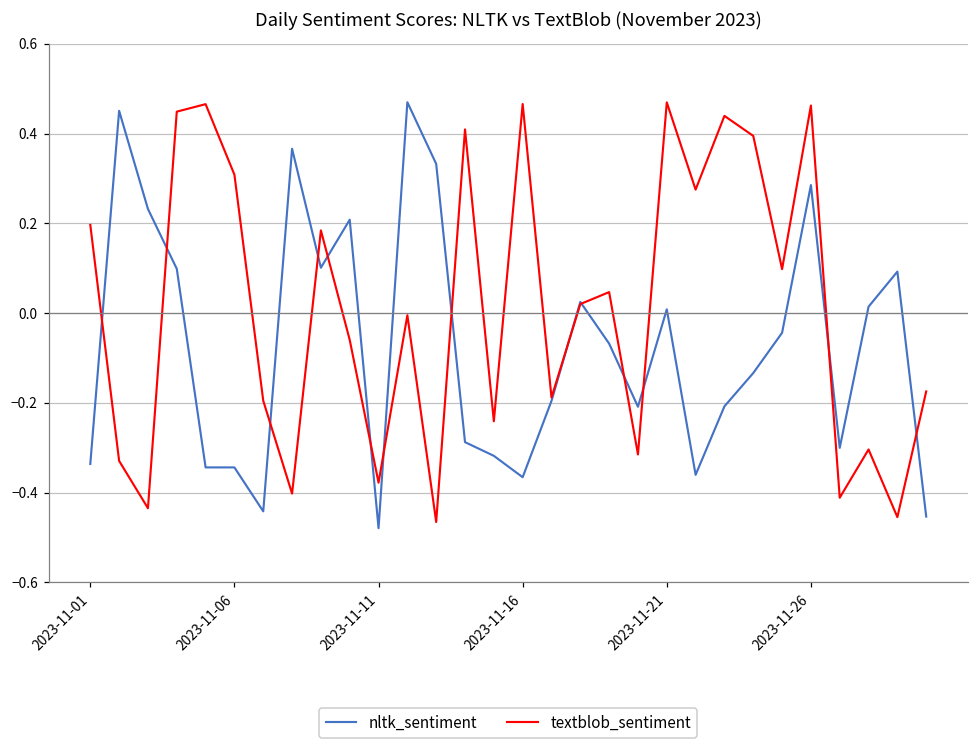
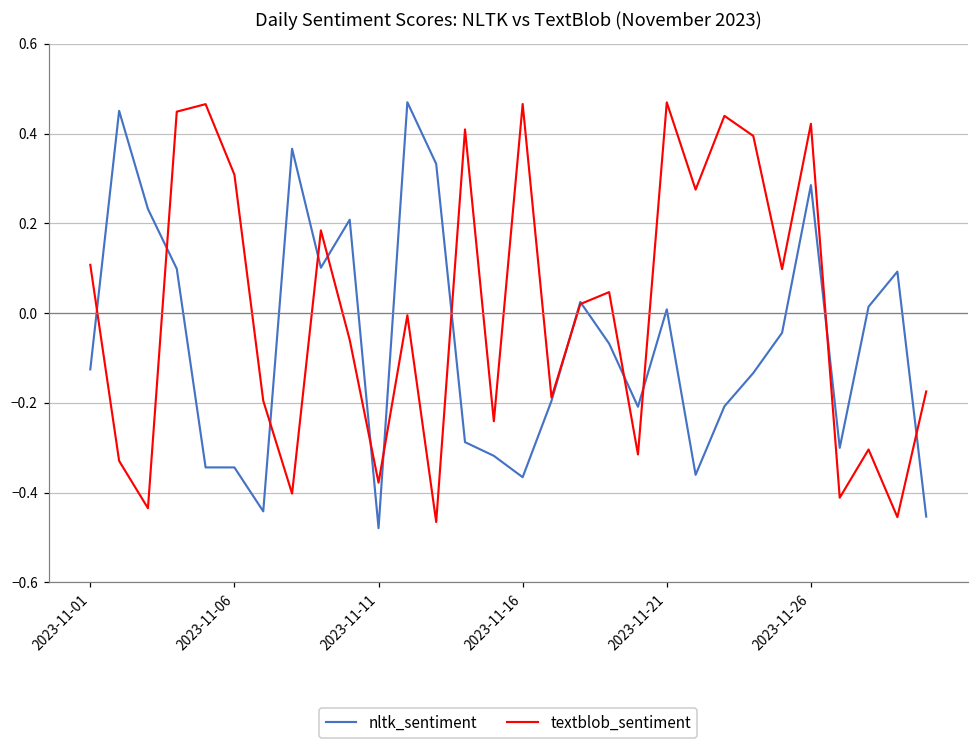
  {
    "nltk_sentiment": {
-     "2023-11-01": -0.34,
+     "2023-11-01": -0.13,
      "2023-11-06": -0.34,
      "2023-11-11": -0.48,
      "2023-11-16": -0.37,
      "2023-11-21": 0.01,
      "2023-11-26": 0.29
    },
    "textblob_sentiment": {
-     "2023-11-01": 0.20,
+     "2023-11-01": 0.11,
      "2023-11-06": 0.31,
      "2023-11-11": -0.38,
      "2023-11-16": 0.47,
      "2023-11-21": 0.47,
-     "2023-11-26": 0.46
+     "2023-11-26": 0.42
    }
  }
